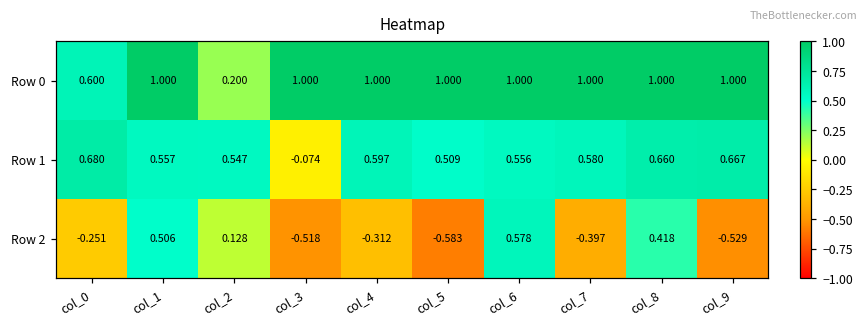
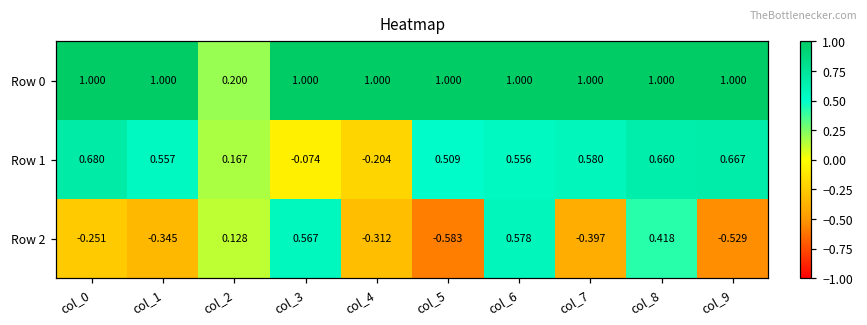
  {
    "Row 0": {
-     "col_0": 0.600,
+     "col_0": 1.000,
      "col_1": 1.000,
      "col_2": 0.200,
      "col_3": 1.000,
      "col_4": 1.000,
      "col_5": 1.000,
      "col_6": 1.000,
      "col_7": 1.000,
      "col_8": 1.000,
      "col_9": 1.000
    },
    "Row 1": {
      "col_0": 0.680,
      "col_1": 0.557,
-     "col_2": 0.547,
+     "col_2": 0.167,
      "col_3": -0.074,
-     "col_4": 0.597,
+     "col_4": -0.204,
      "col_5": 0.509,
      "col_6": 0.556,
      "col_7": 0.580,
      "col_8": 0.660,
      "col_9": 0.667
    },
    "Row 2": {
      "col_0": -0.251,
-     "col_1": 0.506,
+     "col_1": -0.345,
      "col_2": 0.128,
-     "col_3": -0.518,
+     "col_3": 0.567,
      "col_4": -0.312,
      "col_5": -0.583,
      "col_6": 0.578,
      "col_7": -0.397,
      "col_8": 0.418,
      "col_9": -0.529
    }
  }
